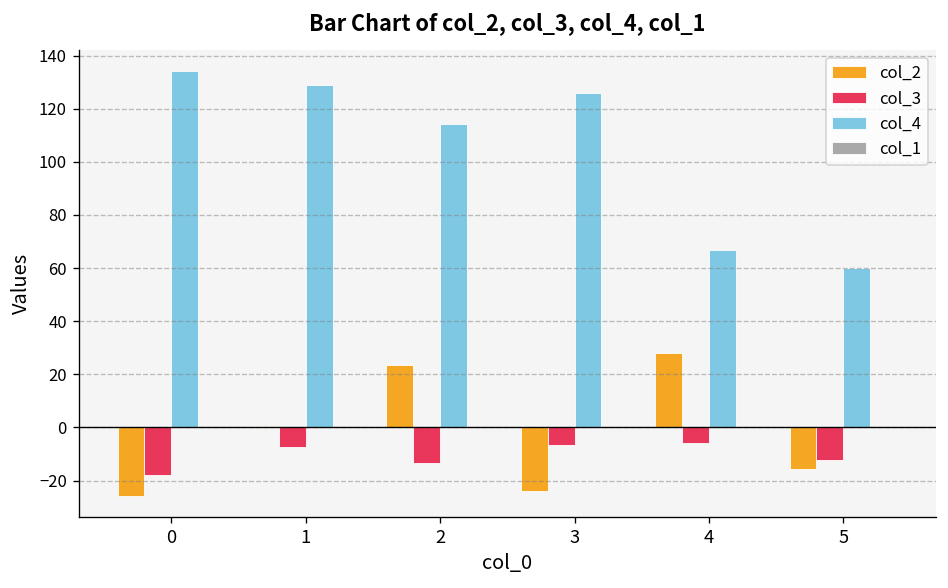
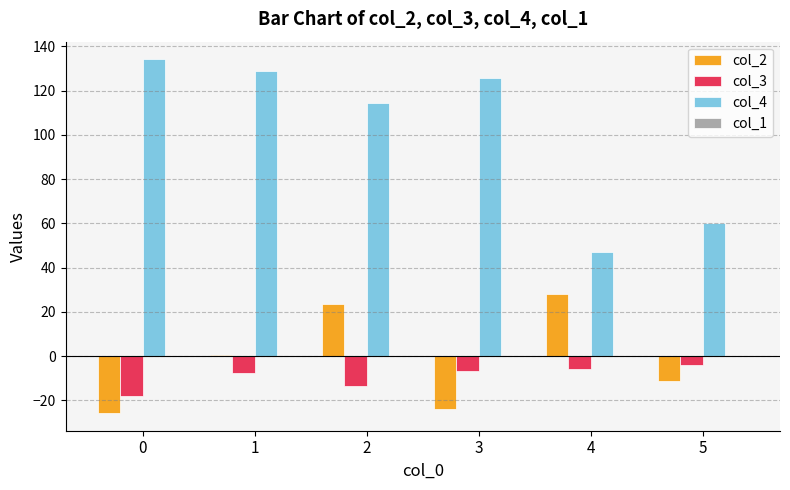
  {
    "col_2": {
      "0": -26,
      "2": 24,
      "3": -24,
      "4": 28,
-     "5": -16
+     "5": -11
    },
    "col_3": {
      "0": -18,
      "1": -7,
      "2": -13,
      "3": -7,
      "4": -6,
-     "5": -12
+     "5": -4
    },
    "col_4": {
      "0": 134,
      "1": 129,
      "2": 114,
      "3": 126,
-     "4": 67,
+     "4": 47,
      "5": 60
    },
    "col_1": {
      "0": 0,
      "1": 0,
      "2": 0,
      "3": 0,
      "4": 0,
      "5": 0
    }
  }
